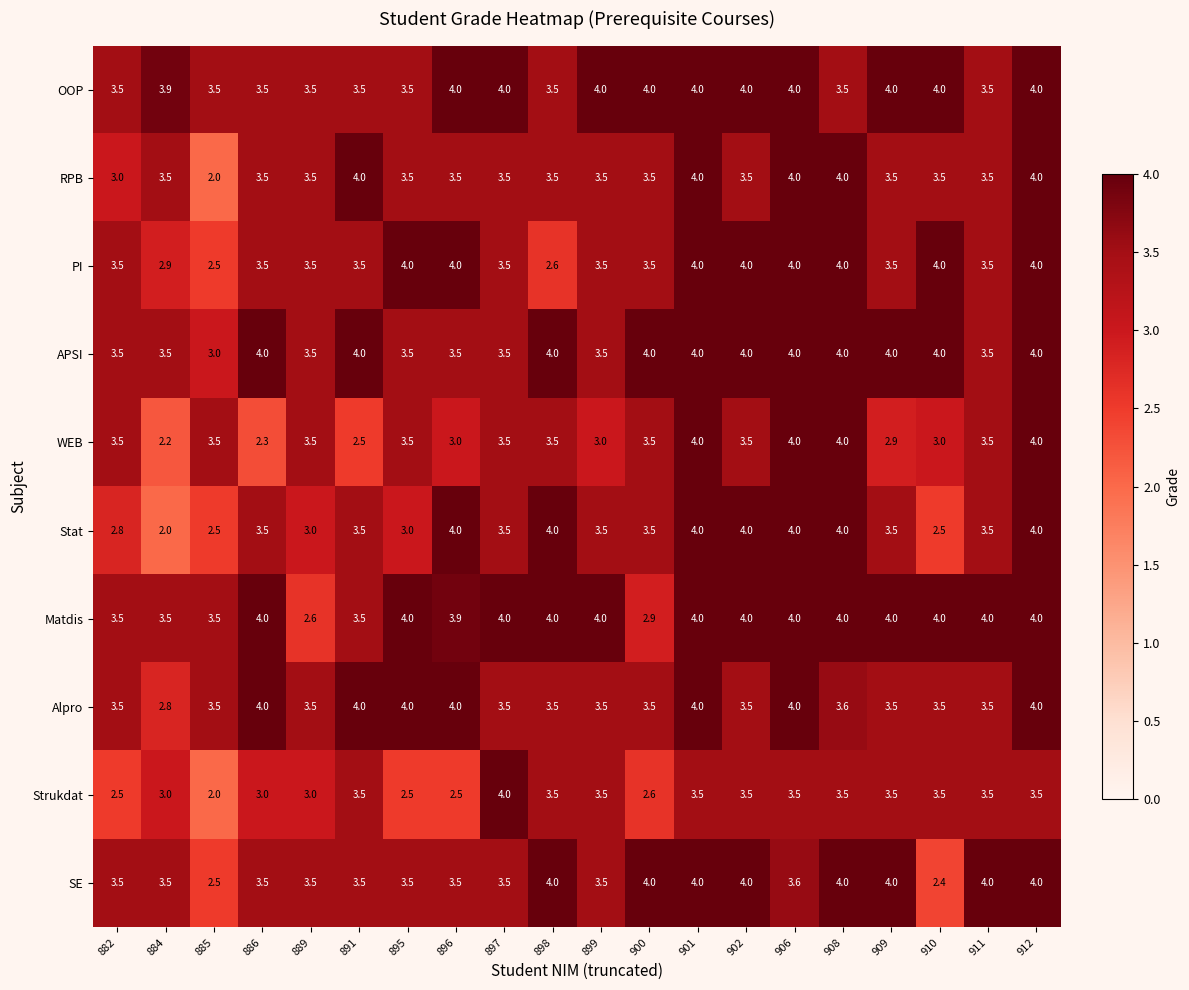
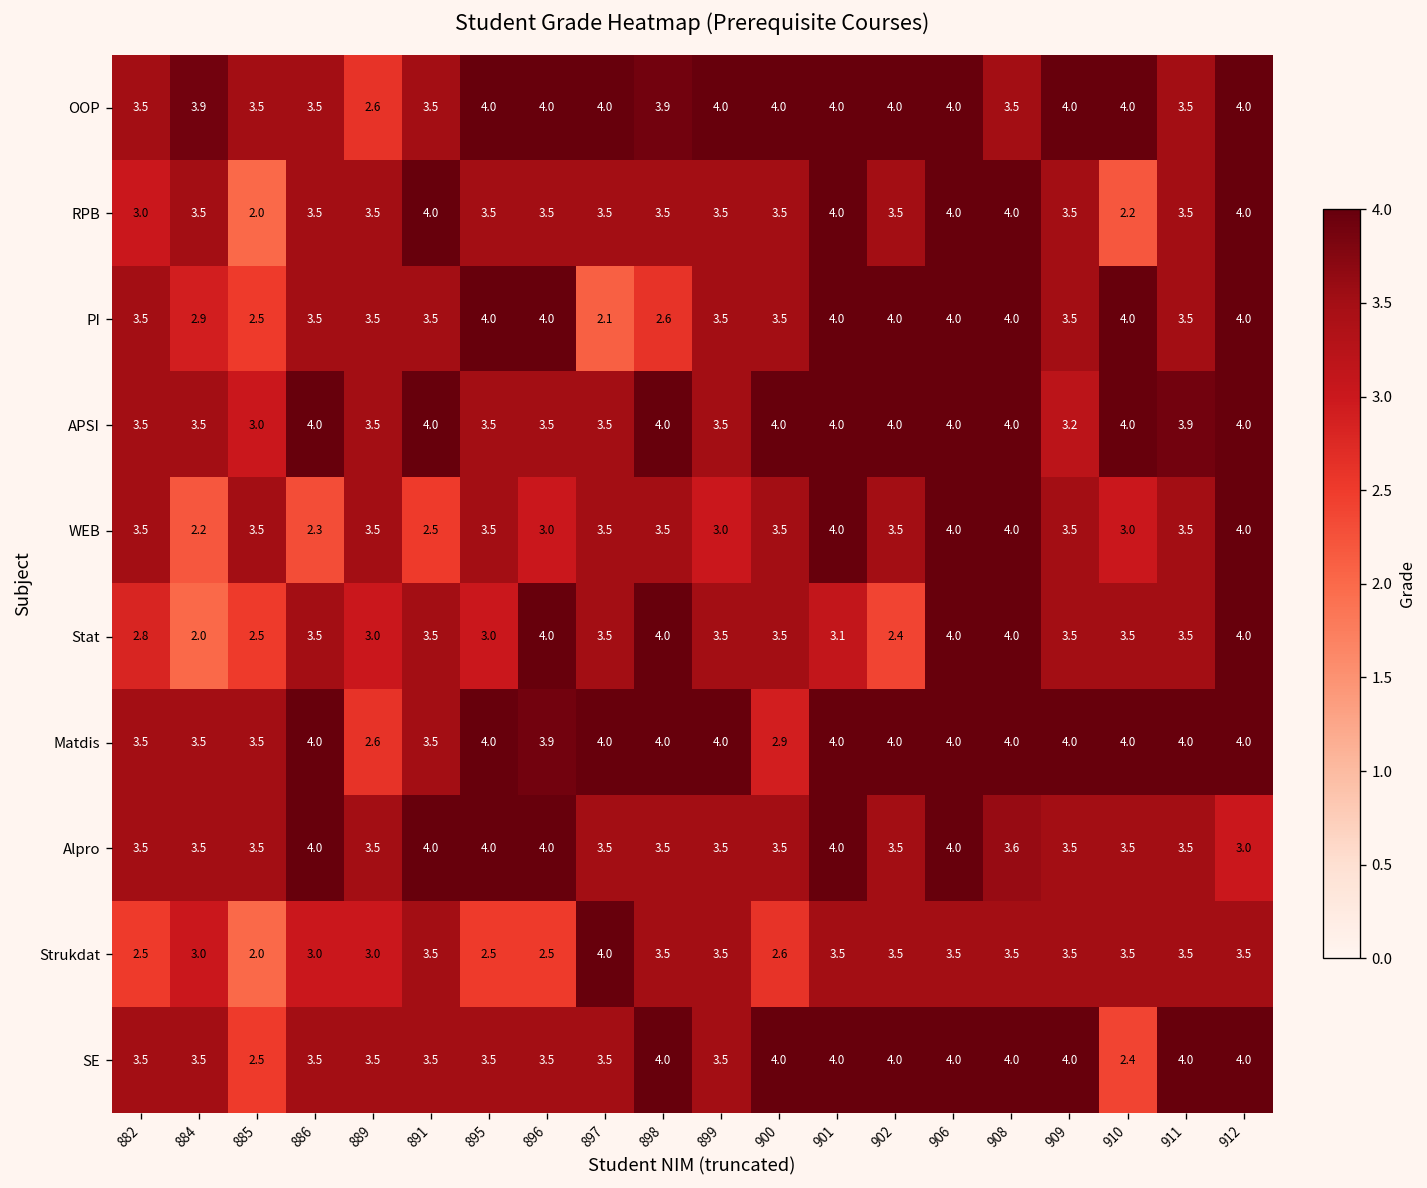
  {
    "OOP": {
      "882": 3.5,
      "884": 3.9,
      "885": 3.5,
      "886": 3.5,
-     "889": 3.5,
+     "889": 2.6,
      "891": 3.5,
-     "895": 3.5,
+     "895": 4.0,
      "896": 4.0,
      "897": 4.0,
-     "898": 3.5,
+     "898": 3.9,
      "899": 4.0,
      "900": 4.0,
      "901": 4.0,
      "902": 4.0,
      "906": 4.0,
      "908": 3.5,
      "909": 4.0,
      "910": 4.0,
      "911": 3.5,
      "912": 4.0
    },
    "RPB": {
      "882": 3.0,
      "884": 3.5,
      "885": 2.0,
      "886": 3.5,
      "889": 3.5,
      "891": 4.0,
      "895": 3.5,
      "896": 3.5,
      "897": 3.5,
      "898": 3.5,
      "899": 3.5,
      "900": 3.5,
      "901": 4.0,
      "902": 3.5,
      "906": 4.0,
      "908": 4.0,
      "909": 3.5,
-     "910": 3.5,
+     "910": 2.2,
      "911": 3.5,
      "912": 4.0
    },
    "PI": {
      "882": 3.5,
      "884": 2.9,
      "885": 2.5,
      "886": 3.5,
      "889": 3.5,
      "891": 3.5,
      "895": 4.0,
      "896": 4.0,
-     "897": 3.5,
+     "897": 2.1,
      "898": 2.6,
      "899": 3.5,
      "900": 3.5,
      "901": 4.0,
      "902": 4.0,
      "906": 4.0,
      "908": 4.0,
      "909": 3.5,
      "910": 4.0,
      "911": 3.5,
      "912": 4.0
    },
    "APSI": {
      "882": 3.5,
      "884": 3.5,
      "885": 3.0,
      "886": 4.0,
      "889": 3.5,
      "891": 4.0,
      "895": 3.5,
      "896": 3.5,
      "897": 3.5,
      "898": 4.0,
      "899": 3.5,
      "900": 4.0,
      "901": 4.0,
      "902": 4.0,
      "906": 4.0,
      "908": 4.0,
-     "909": 4.0,
+     "909": 3.2,
      "910": 4.0,
-     "911": 3.5,
+     "911": 3.9,
      "912": 4.0
    },
    "WEB": {
      "882": 3.5,
      "884": 2.2,
      "885": 3.5,
      "886": 2.3,
      "889": 3.5,
      "891": 2.5,
      "895": 3.5,
      "896": 3.0,
      "897": 3.5,
      "898": 3.5,
      "899": 3.0,
      "900": 3.5,
      "901": 4.0,
      "902": 3.5,
      "906": 4.0,
      "908": 4.0,
-     "909": 2.9,
+     "909": 3.5,
      "910": 3.0,
      "911": 3.5,
      "912": 4.0
    },
    "Stat": {
      "882": 2.8,
      "884": 2.0,
      "885": 2.5,
      "886": 3.5,
      "889": 3.0,
      "891": 3.5,
      "895": 3.0,
      "896": 4.0,
      "897": 3.5,
      "898": 4.0,
      "899": 3.5,
      "900": 3.5,
-     "901": 4.0,
-     "902": 4.0,
+     "901": 3.1,
+     "902": 2.4,
      "906": 4.0,
      "908": 4.0,
      "909": 3.5,
-     "910": 2.5,
+     "910": 3.5,
      "911": 3.5,
      "912": 4.0
    },
    "Matdis": {
      "882": 3.5,
      "884": 3.5,
      "885": 3.5,
      "886": 4.0,
      "889": 2.6,
      "891": 3.5,
      "895": 4.0,
      "896": 3.9,
      "897": 4.0,
      "898": 4.0,
      "899": 4.0,
      "900": 2.9,
      "901": 4.0,
      "902": 4.0,
      "906": 4.0,
      "908": 4.0,
      "909": 4.0,
      "910": 4.0,
      "911": 4.0,
      "912": 4.0
    },
    "Alpro": {
      "882": 3.5,
-     "884": 2.8,
+     "884": 3.5,
      "885": 3.5,
      "886": 4.0,
      "889": 3.5,
      "891": 4.0,
      "895": 4.0,
      "896": 4.0,
      "897": 3.5,
      "898": 3.5,
      "899": 3.5,
      "900": 3.5,
      "901": 4.0,
      "902": 3.5,
      "906": 4.0,
      "908": 3.6,
      "909": 3.5,
      "910": 3.5,
      "911": 3.5,
-     "912": 4.0
+     "912": 3.0
    },
    "Strukdat": {
      "882": 2.5,
      "884": 3.0,
      "885": 2.0,
      "886": 3.0,
      "889": 3.0,
      "891": 3.5,
      "895": 2.5,
      "896": 2.5,
      "897": 4.0,
      "898": 3.5,
      "899": 3.5,
      "900": 2.6,
      "901": 3.5,
      "902": 3.5,
      "906": 3.5,
      "908": 3.5,
      "909": 3.5,
      "910": 3.5,
      "911": 3.5,
      "912": 3.5
    },
    "SE": {
      "882": 3.5,
      "884": 3.5,
      "885": 2.5,
      "886": 3.5,
      "889": 3.5,
      "891": 3.5,
      "895": 3.5,
      "896": 3.5,
      "897": 3.5,
      "898": 4.0,
      "899": 3.5,
      "900": 4.0,
      "901": 4.0,
      "902": 4.0,
-     "906": 3.6,
+     "906": 4.0,
      "908": 4.0,
      "909": 4.0,
      "910": 2.4,
      "911": 4.0,
      "912": 4.0
    }
  }
